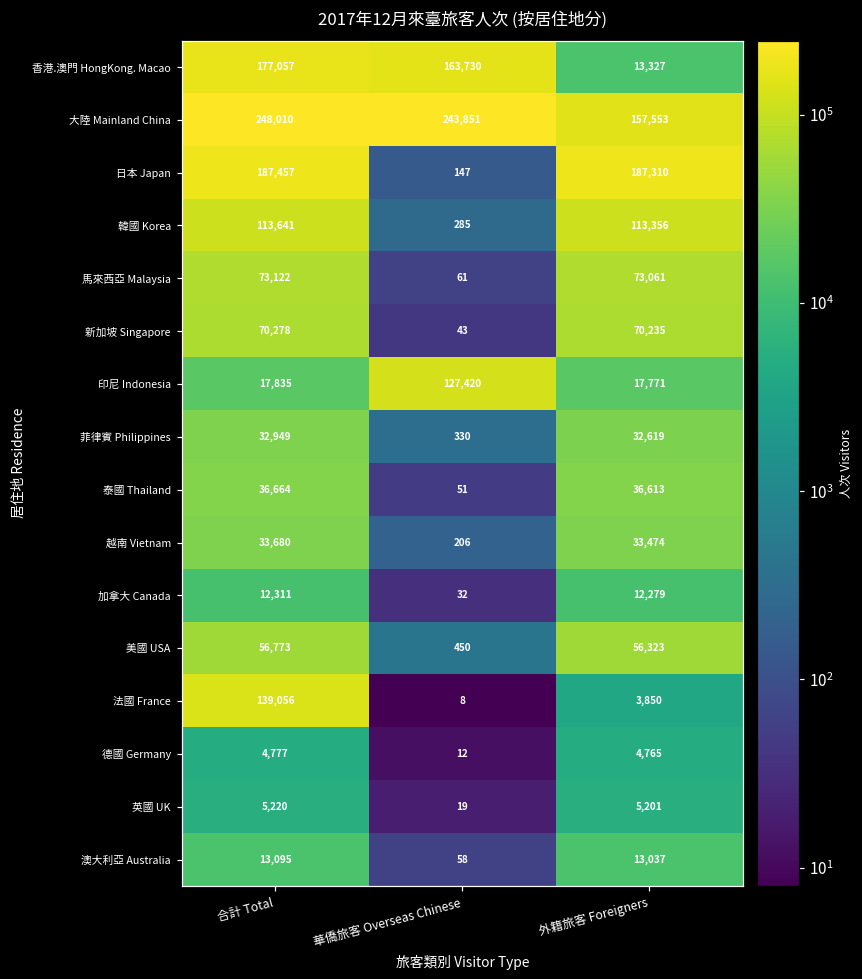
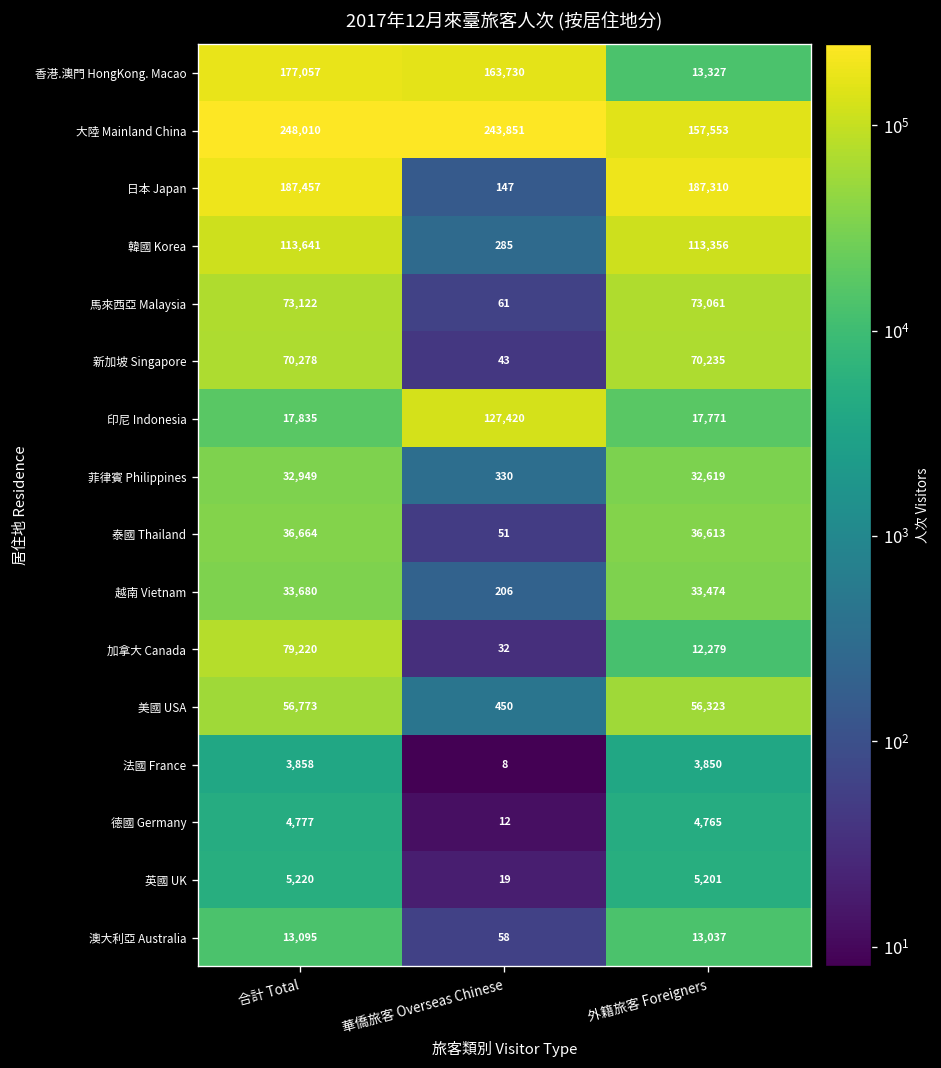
  {
    "香港.澳門 HongKong. Macao": {
      "合計 Total": "177,057",
      "華僑旅客 Overseas Chinese": "163,730",
      "外籍旅客 Foreigners": "13,327"
    },
    "大陸 Mainland China": {
      "合計 Total": "248,010",
      "華僑旅客 Overseas Chinese": "243,851",
      "外籍旅客 Foreigners": "157,553"
    },
    "日本 Japan": {
      "合計 Total": "187,457",
      "華僑旅客 Overseas Chinese": "147",
      "外籍旅客 Foreigners": "187,310"
    },
    "韓國 Korea": {
      "合計 Total": "113,641",
      "華僑旅客 Overseas Chinese": "285",
      "外籍旅客 Foreigners": "113,356"
    },
    "馬來西亞 Malaysia": {
      "合計 Total": "73,122",
      "華僑旅客 Overseas Chinese": "61",
      "外籍旅客 Foreigners": "73,061"
    },
    "新加坡 Singapore": {
      "合計 Total": "70,278",
      "華僑旅客 Overseas Chinese": "43",
      "外籍旅客 Foreigners": "70,235"
    },
    "印尼 Indonesia": {
      "合計 Total": "17,835",
      "華僑旅客 Overseas Chinese": "127,420",
      "外籍旅客 Foreigners": "17,771"
    },
    "菲律賓 Philippines": {
      "合計 Total": "32,949",
      "華僑旅客 Overseas Chinese": "330",
      "外籍旅客 Foreigners": "32,619"
    },
    "泰國 Thailand": {
      "合計 Total": "36,664",
      "華僑旅客 Overseas Chinese": "51",
      "外籍旅客 Foreigners": "36,613"
    },
    "越南 Vietnam": {
      "合計 Total": "33,680",
      "華僑旅客 Overseas Chinese": "206",
      "外籍旅客 Foreigners": "33,474"
    },
    "加拿大 Canada": {
-     "合計 Total": "12,311",
+     "合計 Total": "79,220",
      "華僑旅客 Overseas Chinese": "32",
      "外籍旅客 Foreigners": "12,279"
    },
    "美國 USA": {
      "合計 Total": "56,773",
      "華僑旅客 Overseas Chinese": "450",
      "外籍旅客 Foreigners": "56,323"
    },
    "法國 France": {
-     "合計 Total": "139,056",
+     "合計 Total": "3,858",
      "華僑旅客 Overseas Chinese": "8",
      "外籍旅客 Foreigners": "3,850"
    },
    "德國 Germany": {
      "合計 Total": "4,777",
      "華僑旅客 Overseas Chinese": "12",
      "外籍旅客 Foreigners": "4,765"
    },
    "英國 UK": {
      "合計 Total": "5,220",
      "華僑旅客 Overseas Chinese": "19",
      "外籍旅客 Foreigners": "5,201"
    },
    "澳大利亞 Australia": {
      "合計 Total": "13,095",
      "華僑旅客 Overseas Chinese": "58",
      "外籍旅客 Foreigners": "13,037"
    }
  }
